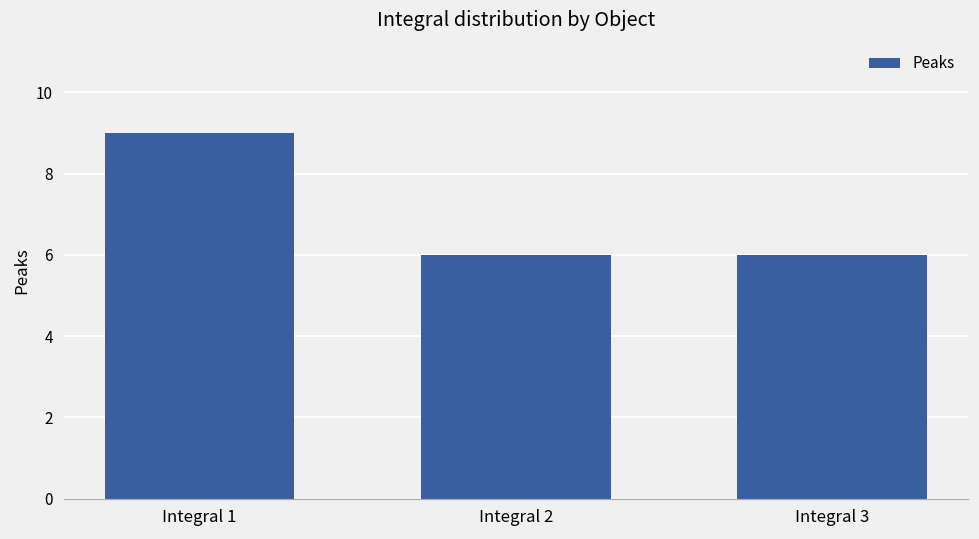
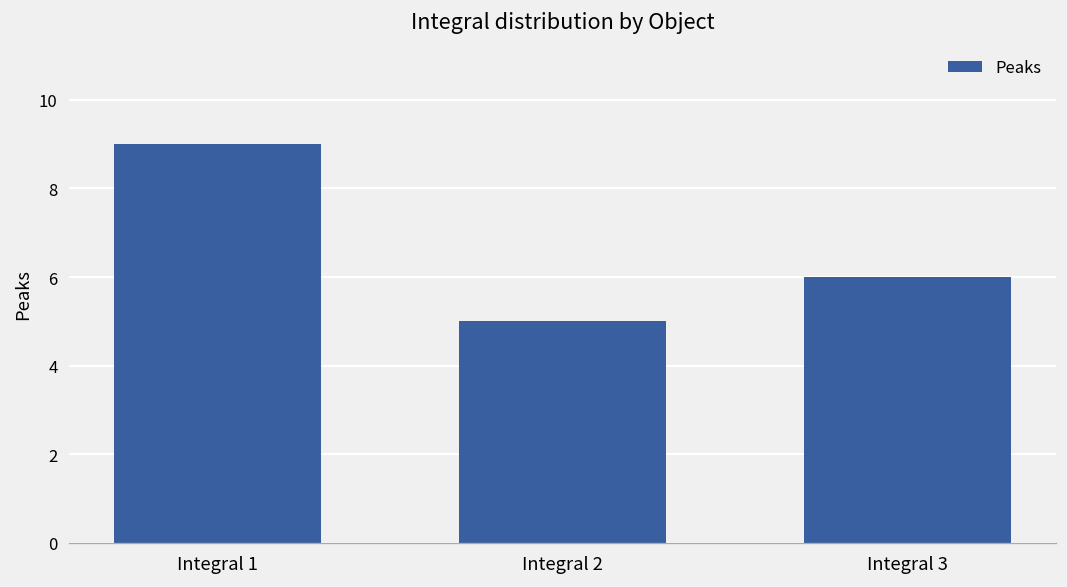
  {
    "Integral 1": 9,
-   "Integral 2": 6,
+   "Integral 2": 5,
    "Integral 3": 6
  }
